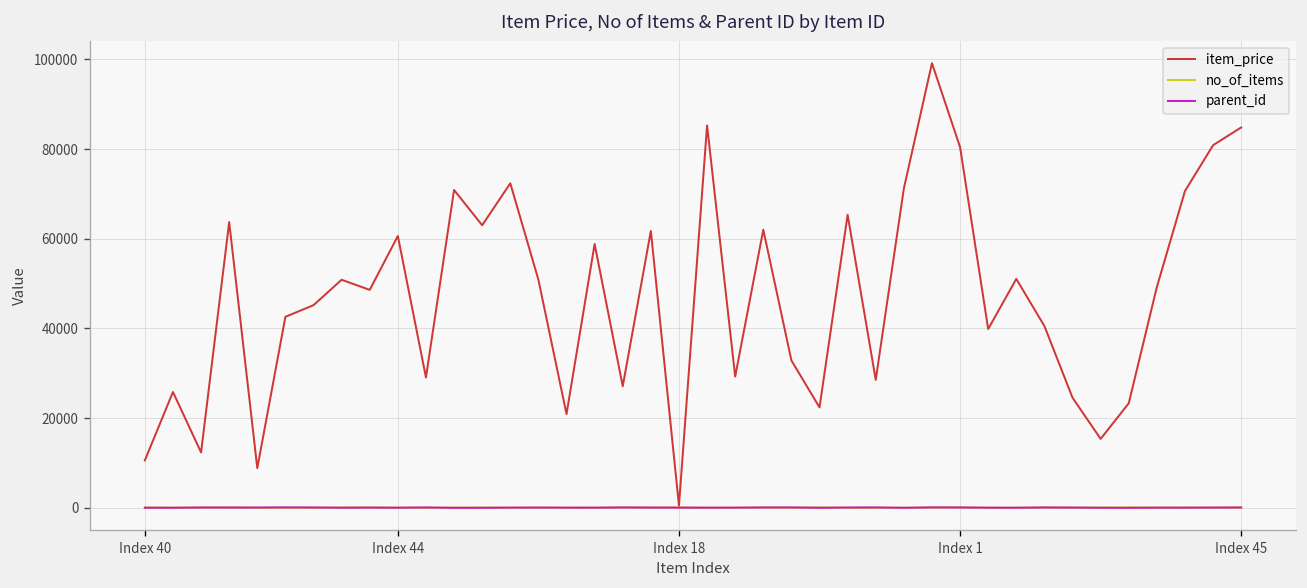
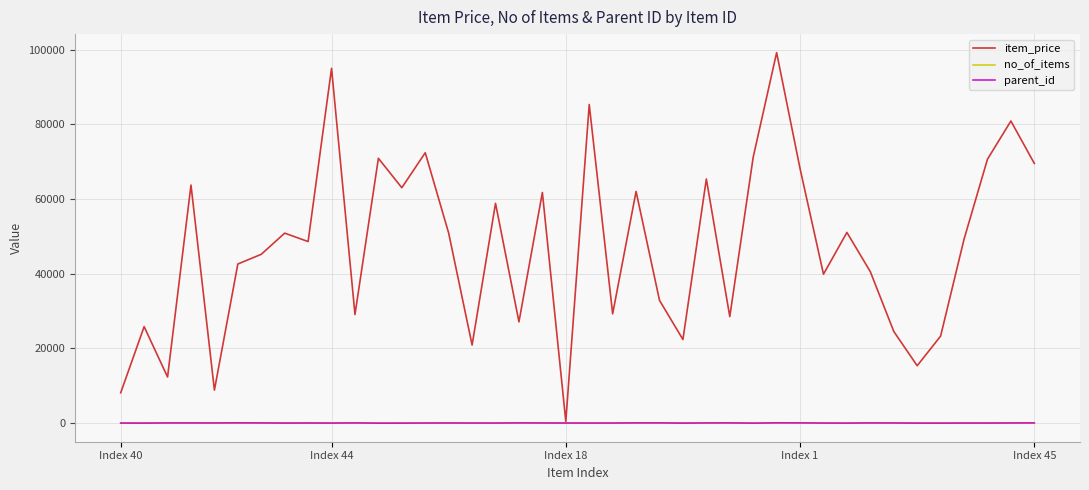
  {
    "item_price": {
-     "Index 40": 11000,
-     "Index 44": 61000,
-     "Index 1": 80000,
-     "Index 45": 85000
+     "Index 40": 8000,
+     "Index 44": 95000,
+     "Index 1": 68000,
+     "Index 45": 70000
    },
    "parent_id": {
      "Index 40": 0,
      "Index 44": 0,
      "Index 1": 0,
      "Index 45": 0
    }
  }
